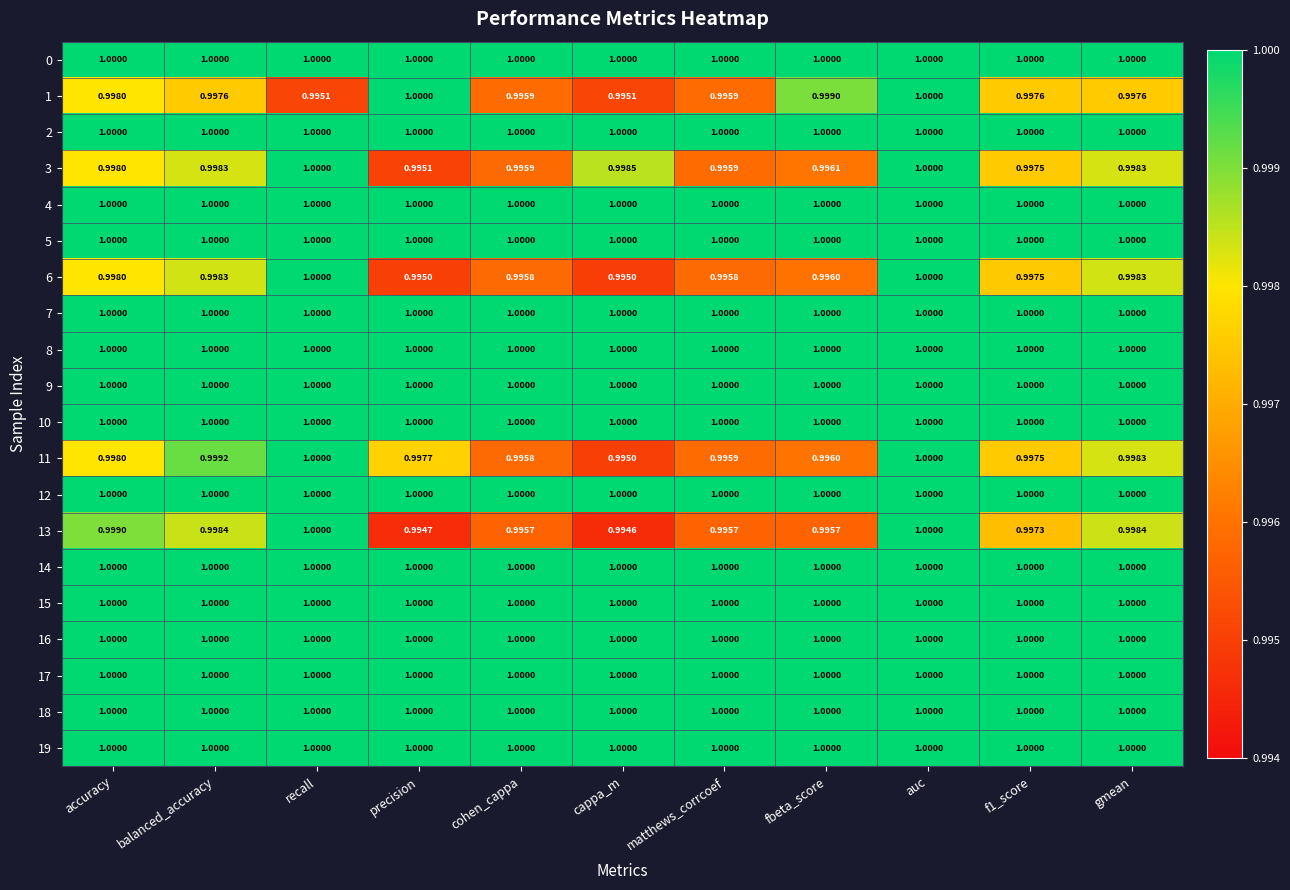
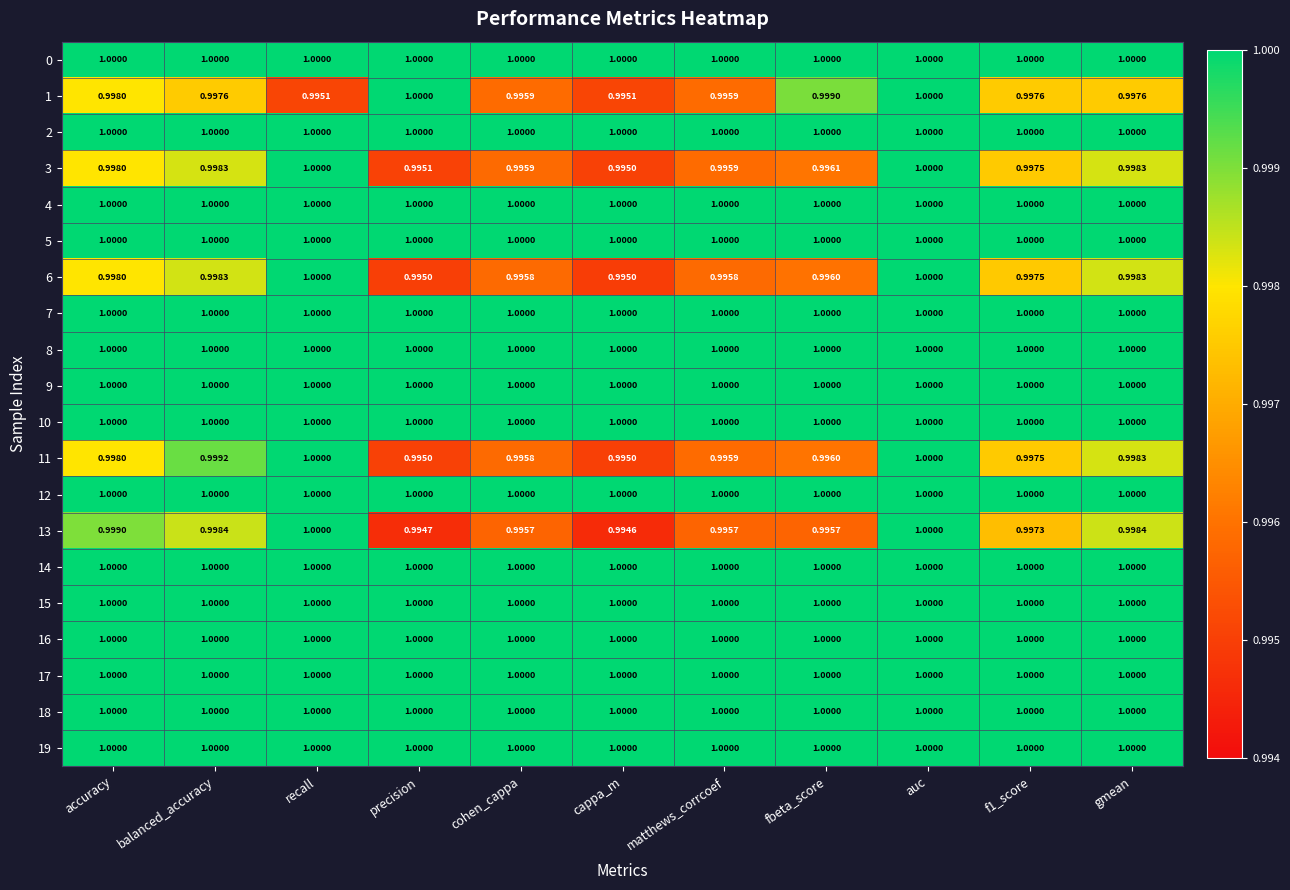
  {
    "3": {
      "accuracy": 0.9980,
      "balanced_accuracy": 0.9983,
      "recall": 1.0000,
      "precision": 0.9951,
      "cohen_cappa": 0.9959,
-     "cappa_m": 0.9985,
+     "cappa_m": 0.9950,
      "matthews_corrcoef": 0.9959,
      "fbeta_score": 0.9961,
      "auc": 1.0000,
      "f1_score": 0.9975,
      "gmean": 0.9983
    },
    "11": {
      "accuracy": 0.9980,
      "balanced_accuracy": 0.9992,
      "recall": 1.0000,
-     "precision": 0.9977,
+     "precision": 0.9950,
      "cohen_cappa": 0.9958,
      "cappa_m": 0.9950,
      "matthews_corrcoef": 0.9959,
      "fbeta_score": 0.9960,
      "auc": 1.0000,
      "f1_score": 0.9975,
      "gmean": 0.9983
    }
  }
